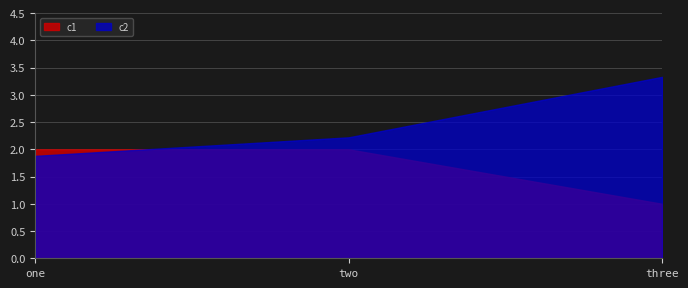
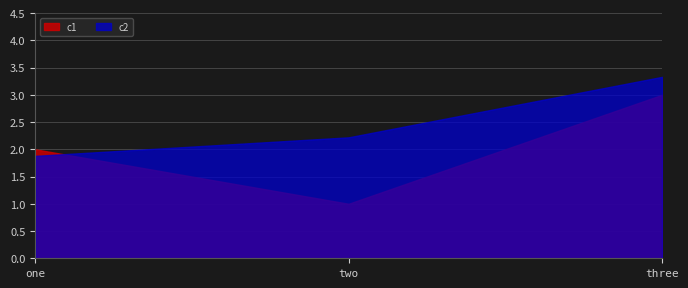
  {
    "c1": {
      "one": 2,
-     "two": 2,
-     "three": 1
+     "two": 1,
+     "three": 3
    },
    "c2": {
      "one": 1.9,
      "two": 2.2,
      "three": 3.3
    }
  }
